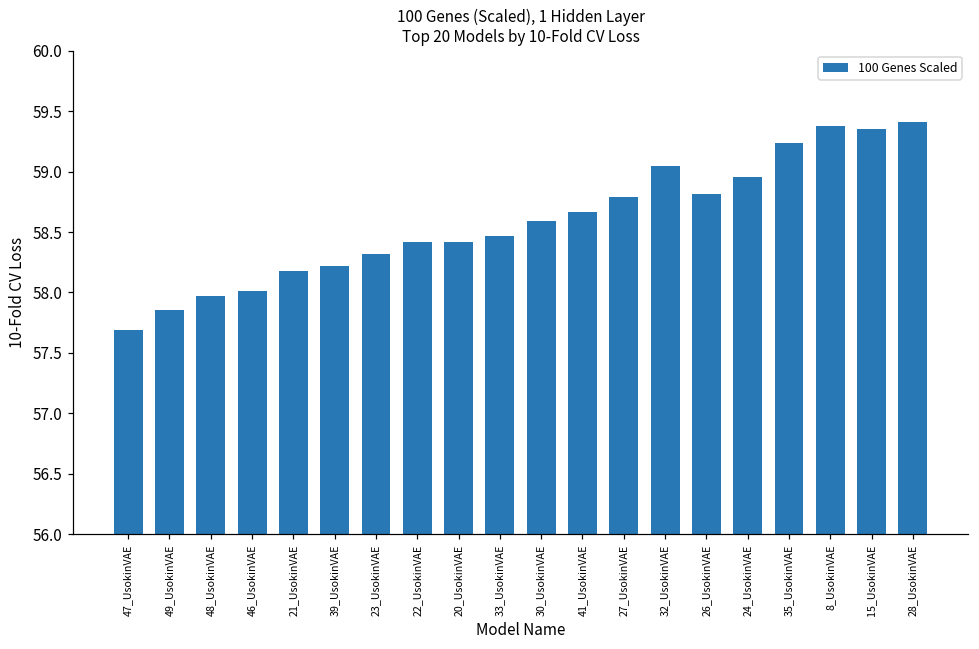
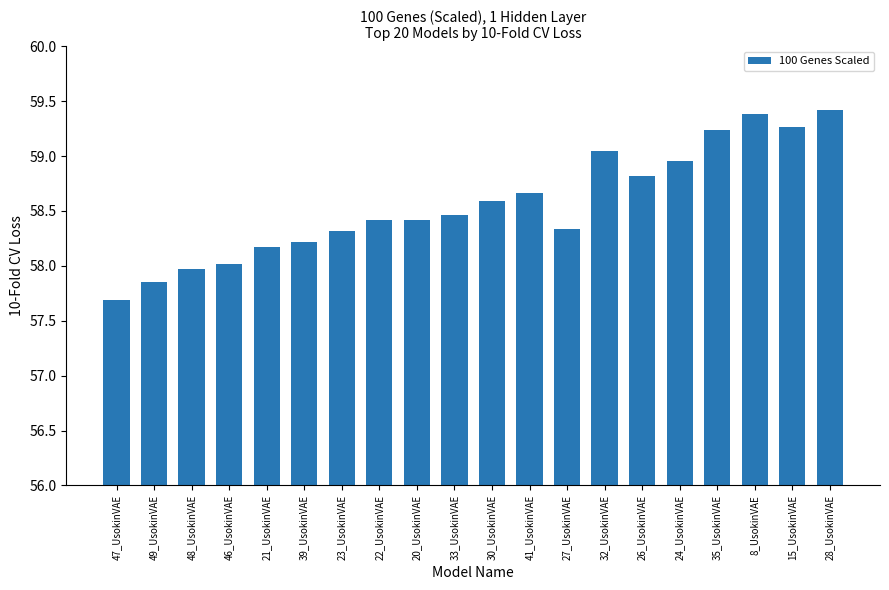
  {
    "47_UsokinVAE": 57.69,
    "49_UsokinVAE": 57.86,
    "48_UsokinVAE": 57.97,
    "46_UsokinVAE": 58.02,
    "21_UsokinVAE": 58.18,
    "39_UsokinVAE": 58.22,
    "23_UsokinVAE": 58.32,
    "22_UsokinVAE": 58.42,
    "20_UsokinVAE": 58.42,
    "33_UsokinVAE": 58.46,
    "30_UsokinVAE": 58.59,
    "41_UsokinVAE": 58.67,
-   "27_UsokinVAE": 58.79,
+   "27_UsokinVAE": 58.34,
    "32_UsokinVAE": 59.05,
    "26_UsokinVAE": 58.82,
    "24_UsokinVAE": 58.96,
    "35_UsokinVAE": 59.23,
    "8_UsokinVAE": 59.38,
-   "15_UsokinVAE": 59.36,
+   "15_UsokinVAE": 59.26,
    "28_UsokinVAE": 59.42
  }
